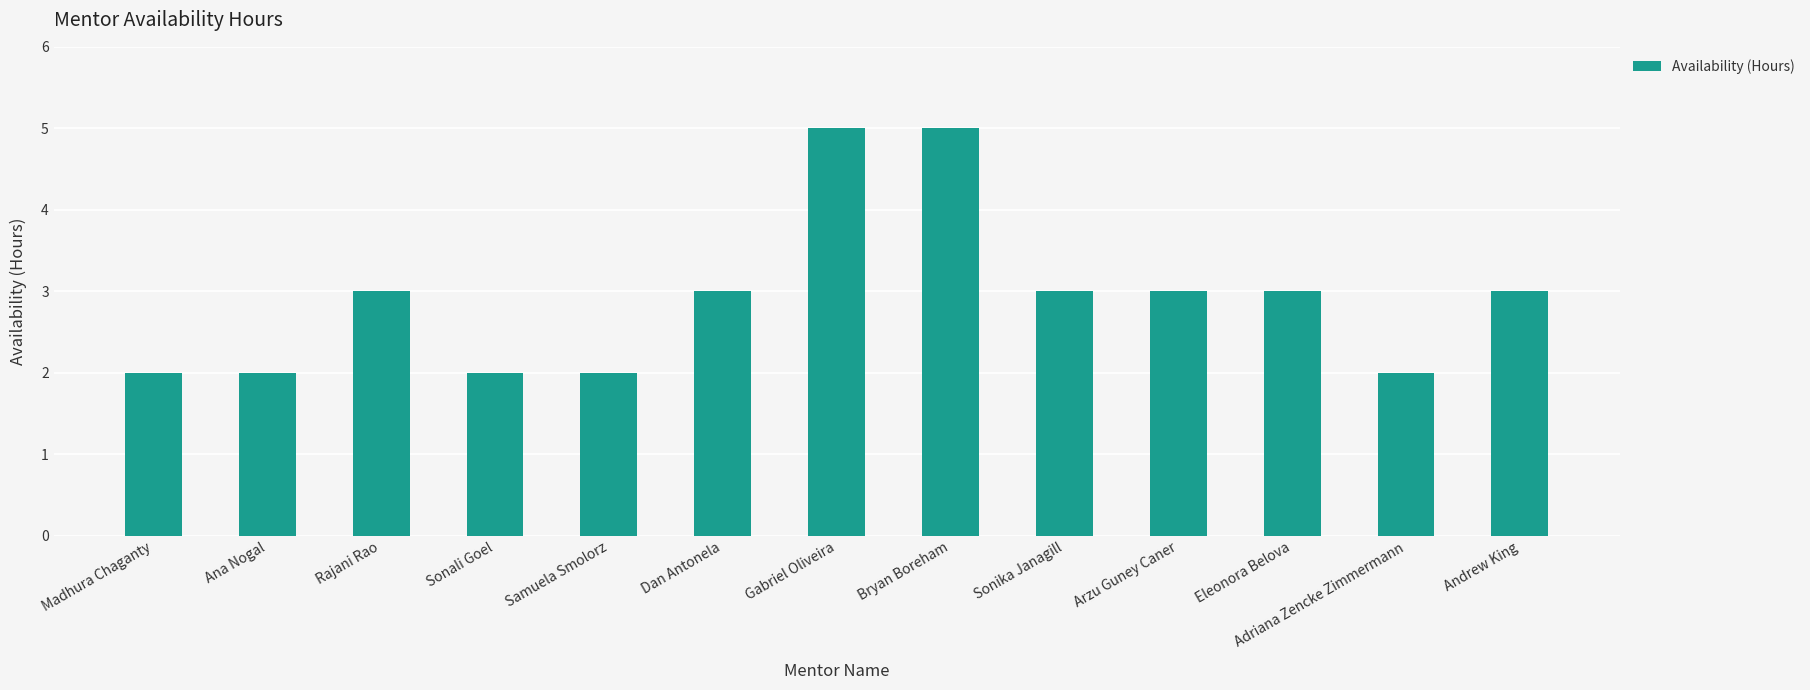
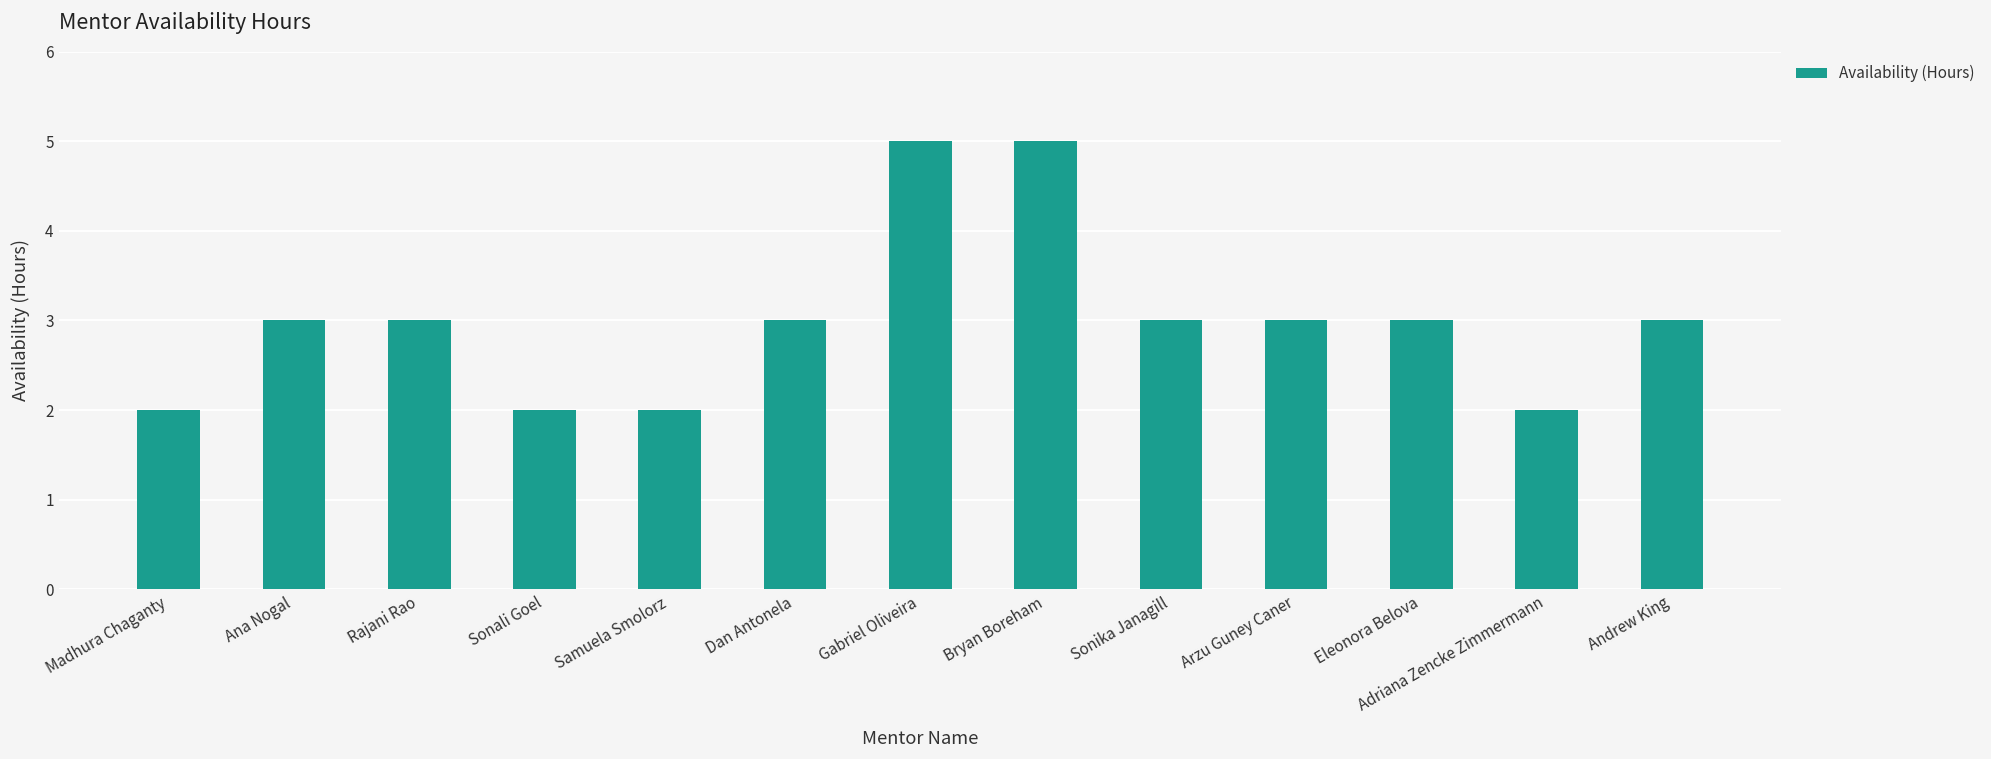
  {
    "Madhura Chaganty": 2,
-   "Ana Nogal": 2,
+   "Ana Nogal": 3,
    "Rajani Rao": 3,
    "Sonali Goel": 2,
    "Samuela Smolorz": 2,
    "Dan Antonela": 3,
    "Gabriel Oliveira": 5,
    "Bryan Boreham": 5,
    "Sonika Janagill": 3,
    "Arzu Guney Caner": 3,
    "Eleonora Belova": 3,
    "Adriana Zencke Zimmermann": 2,
    "Andrew King": 3
  }
